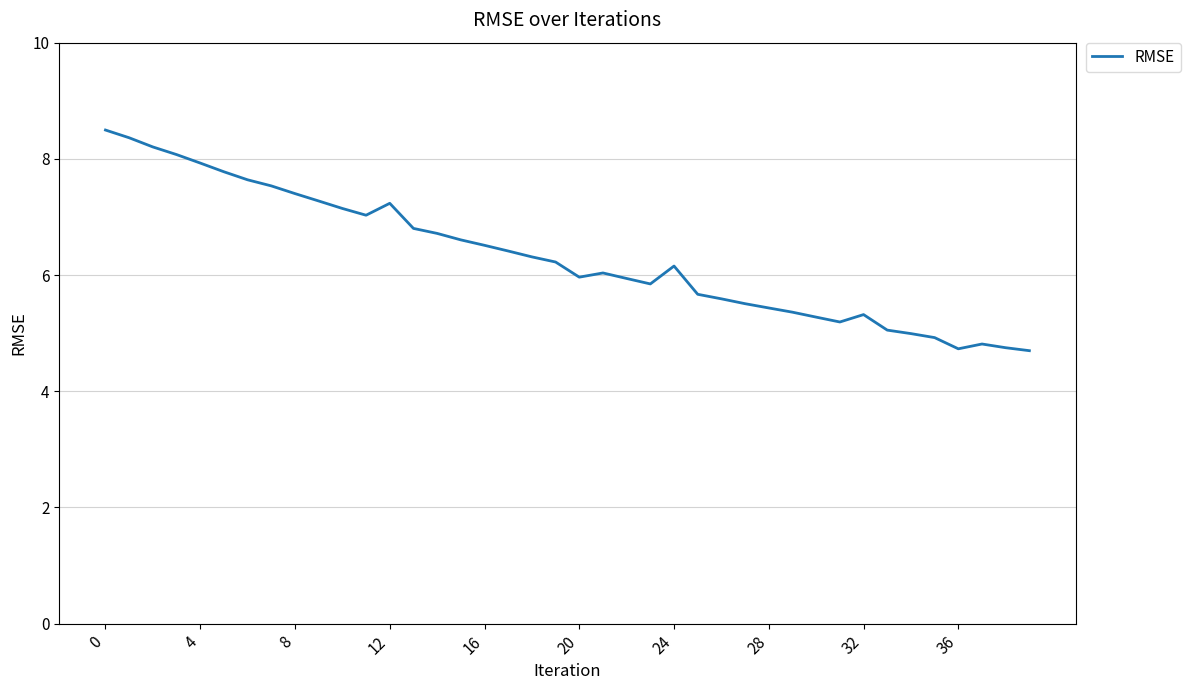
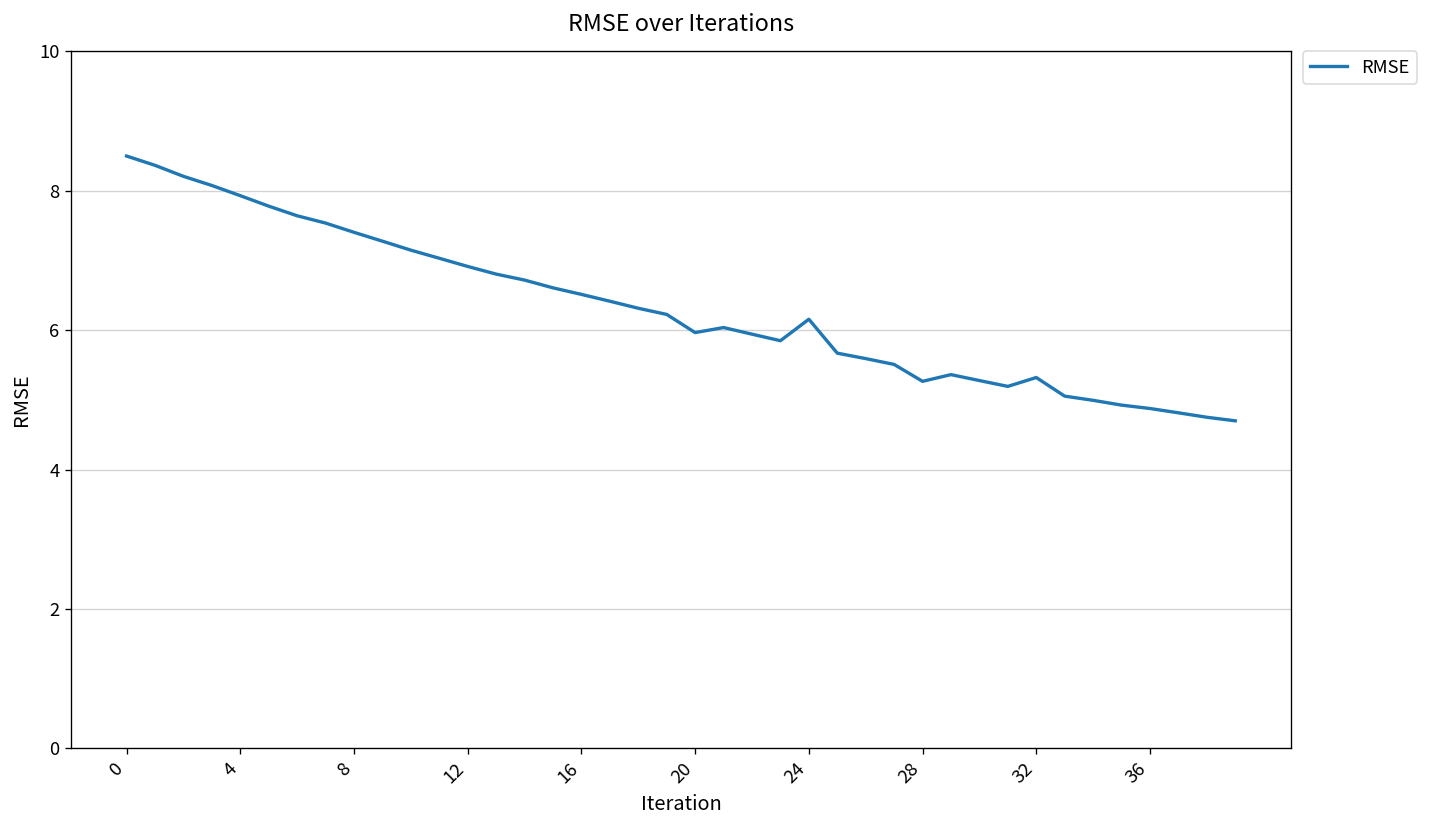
  {
    "0": 8.5,
    "4": 7.9,
    "8": 7.4,
-   "12": 7.2,
+   "12": 6.9,
    "16": 6.5,
    "20": 6.0,
    "24": 6.2,
-   "28": 5.4,
+   "28": 5.3,
    "32": 5.3,
-   "36": 4.7
+   "36": 4.9
  }
